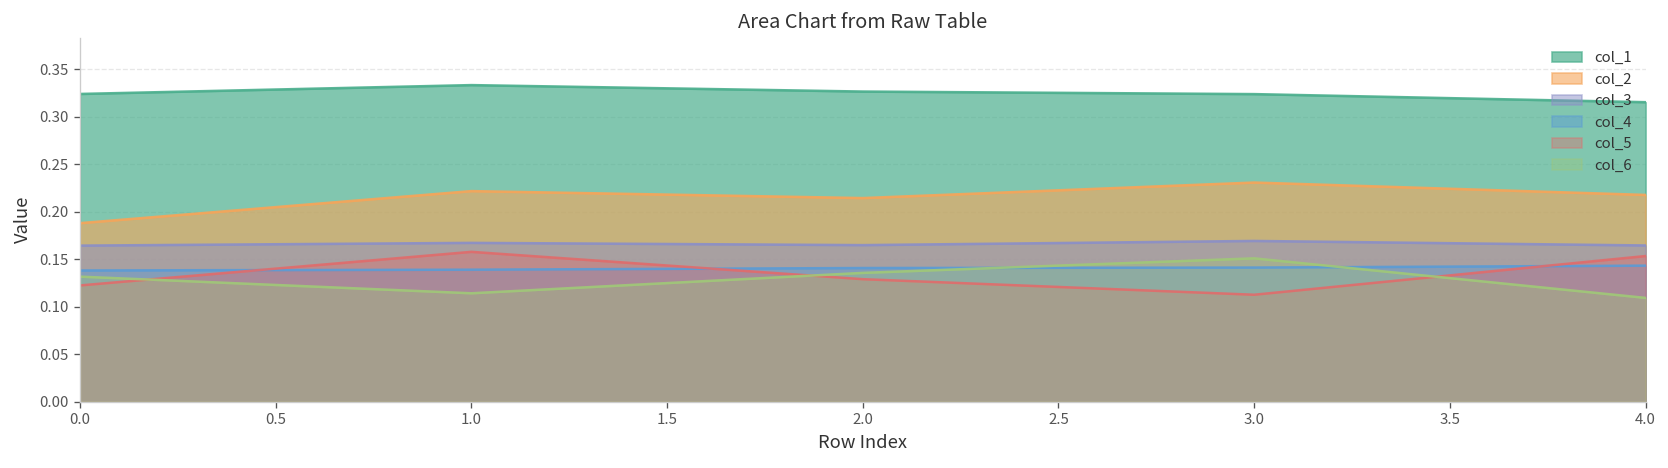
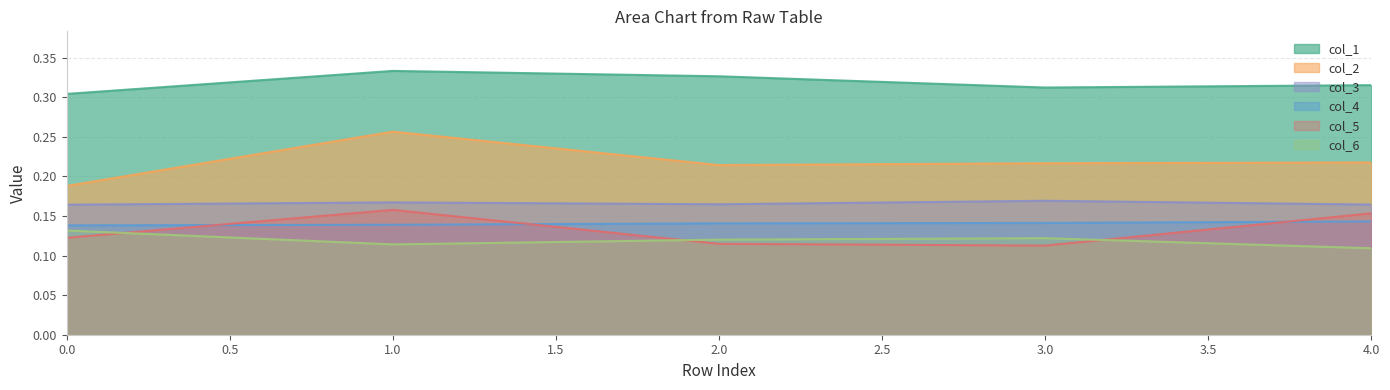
  {
    "col_1": {
-     "0.0": 0.32,
+     "0.0": 0.30,
      "1.0": 0.33,
      "2.0": 0.33,
-     "3.0": 0.32,
+     "3.0": 0.31,
      "4.0": 0.32
    },
    "col_2": {
      "0.0": 0.19,
-     "1.0": 0.22,
+     "1.0": 0.26,
      "2.0": 0.21,
-     "3.0": 0.23,
+     "3.0": 0.22,
      "4.0": 0.22
    },
    "col_5": {
      "0.0": 0.12,
      "1.0": 0.16,
-     "2.0": 0.13,
+     "2.0": 0.11,
      "3.0": 0.11,
      "4.0": 0.15
    },
    "col_6": {
      "0.0": 0.13,
      "1.0": 0.11,
-     "2.0": 0.14,
-     "3.0": 0.15,
+     "2.0": 0.12,
+     "3.0": 0.12,
      "4.0": 0.11
    }
  }
